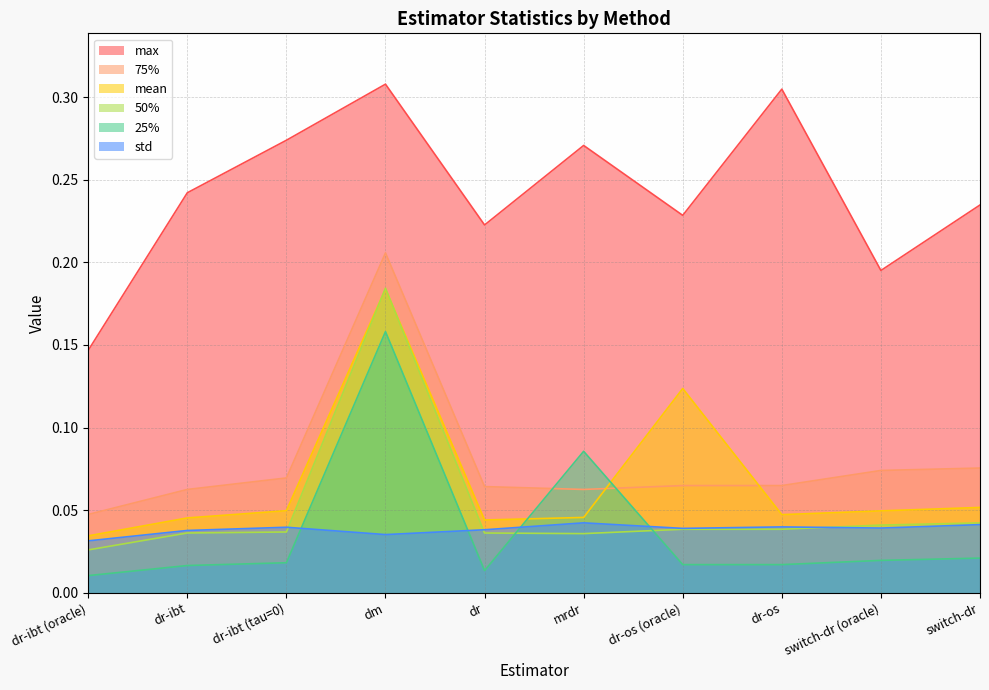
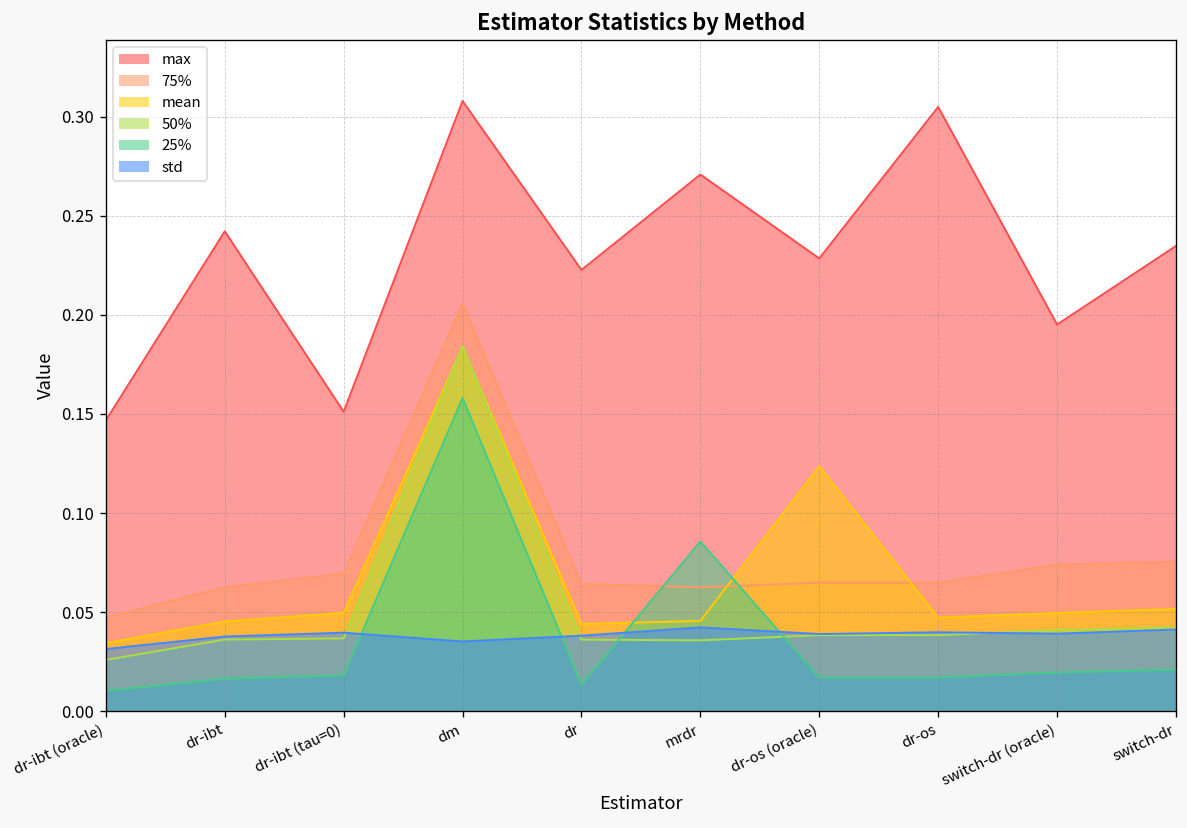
  {
    "max": {
      "dr-ibt (oracle)": 0.147,
      "dr-ibt": 0.242,
-     "dr-ibt (tau=0)": 0.274,
+     "dr-ibt (tau=0)": 0.151,
      "dm": 0.308,
      "dr": 0.223,
      "mrdr": 0.271,
      "dr-os (oracle)": 0.228,
      "dr-os": 0.305,
      "switch-dr (oracle)": 0.195,
      "switch-dr": 0.235
    },
    "75%": {
      "dr-ibt (oracle)": 0.047,
      "dr-ibt": 0.062,
      "dr-ibt (tau=0)": 0.069,
      "dm": 0.206,
      "dr": 0.064,
      "mrdr": 0.062,
      "dr-os (oracle)": 0.065,
      "dr-os": 0.065,
      "switch-dr (oracle)": 0.074,
      "switch-dr": 0.075
    },
    "mean": {
      "dr-ibt (oracle)": 0.034,
      "dr-ibt": 0.045,
      "dr-ibt (tau=0)": 0.050,
      "dr": 0.044,
      "mrdr": 0.046,
      "dr-os (oracle)": 0.124,
      "dr-os": 0.047,
      "switch-dr (oracle)": 0.050,
      "switch-dr": 0.052
    },
    "50%": {
      "dr-ibt (oracle)": 0.026,
      "dr-ibt (tau=0)": 0.037,
      "dr": 0.036,
      "mrdr": 0.036,
      "switch-dr (oracle)": 0.041
    },
    "25%": {
      "dr-ibt (oracle)": 0.010,
      "dr-ibt": 0.016,
      "dr-ibt (tau=0)": 0.018,
      "dm": 0.158,
      "dr": 0.013,
      "mrdr": 0.086,
      "dr-os (oracle)": 0.017,
      "dr-os": 0.017,
      "switch-dr (oracle)": 0.020,
      "switch-dr": 0.021
    },
    "std": {
      "dr-ibt (oracle)": 0.031,
      "dr-ibt (tau=0)": 0.040,
      "dm": 0.035,
      "dr": 0.038,
      "mrdr": 0.042,
      "switch-dr (oracle)": 0.039
    }
  }
